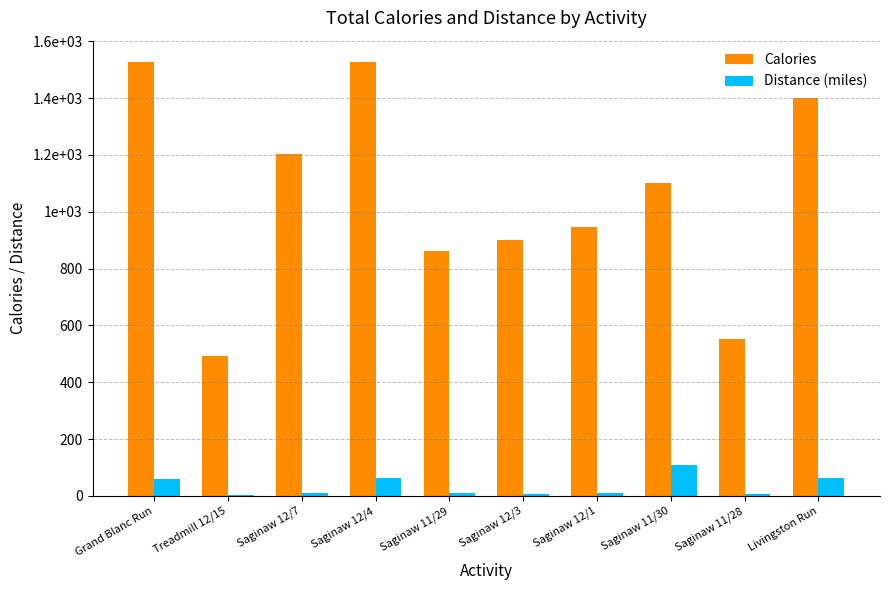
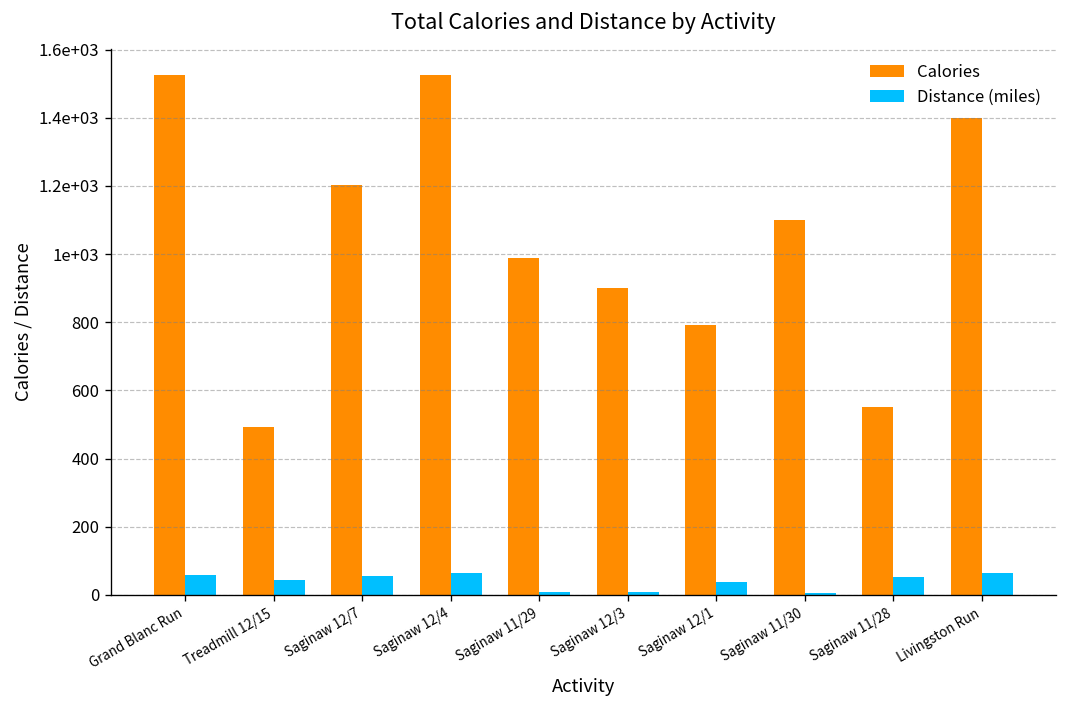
  {
    "Calories": {
      "Grand Blanc Run": 1530,
      "Treadmill 12/15": 490,
      "Saginaw 12/7": 1200,
      "Saginaw 12/4": 1530,
-     "Saginaw 11/29": 860,
+     "Saginaw 11/29": 990,
      "Saginaw 12/3": 900,
-     "Saginaw 12/1": 950,
+     "Saginaw 12/1": 790,
      "Saginaw 11/30": 1100,
      "Saginaw 11/28": 550,
      "Livingston Run": 1400
    },
    "Distance (miles)": {
      "Grand Blanc Run": 60,
-     "Treadmill 12/15": 0,
-     "Saginaw 12/7": 10,
+     "Treadmill 12/15": 40,
+     "Saginaw 12/7": 60,
      "Saginaw 12/4": 60,
      "Saginaw 11/29": 10,
-     "Saginaw 12/1": 10,
-     "Saginaw 11/30": 110,
-     "Saginaw 11/28": 10,
+     "Saginaw 12/1": 40,
+     "Saginaw 11/30": 10,
+     "Saginaw 11/28": 50,
      "Livingston Run": 60
    }
  }
